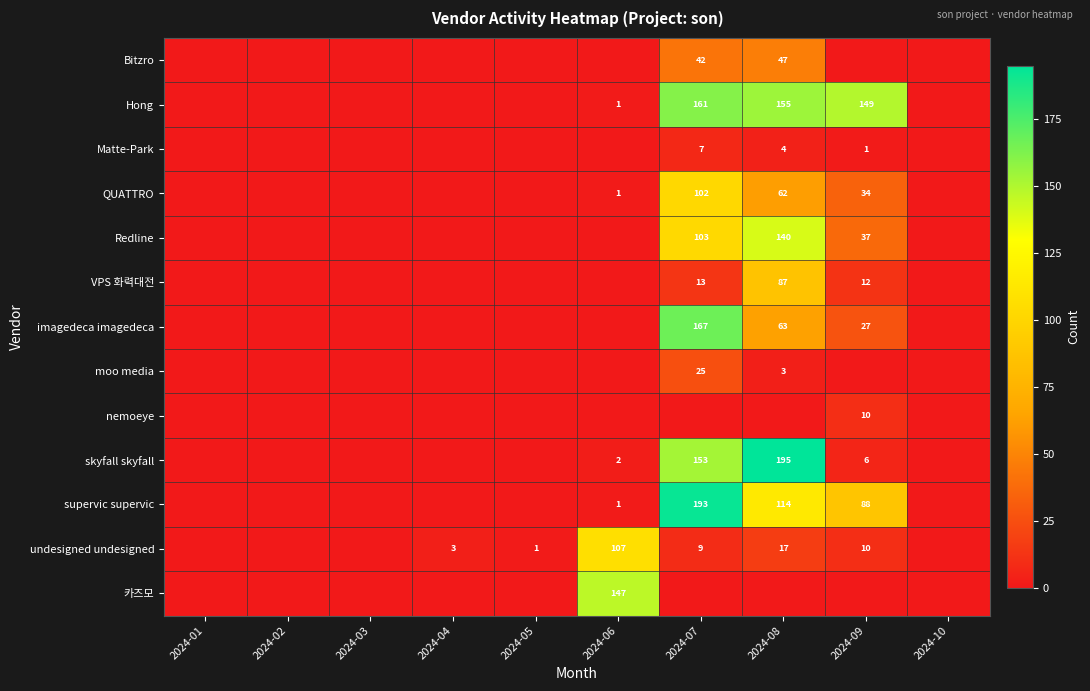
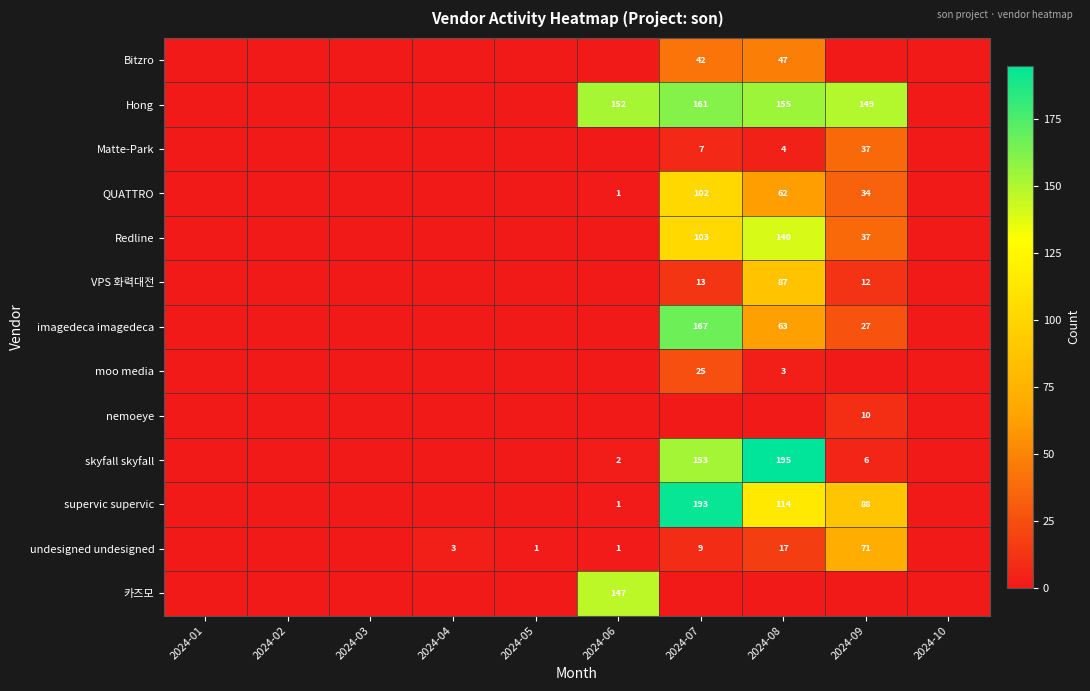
  {
    "Bitzro": {
      "2024-07": 42,
      "2024-08": 47
    },
    "Hong": {
-     "2024-06": 1,
+     "2024-06": 152,
      "2024-07": 161,
      "2024-08": 155,
      "2024-09": 149
    },
    "Matte-Park": {
      "2024-07": 7,
      "2024-08": 4,
-     "2024-09": 1
+     "2024-09": 37
    },
    "QUATTRO": {
      "2024-06": 1,
      "2024-07": 102,
      "2024-08": 62,
      "2024-09": 34
    },
    "Redline": {
      "2024-07": 103,
      "2024-08": 140,
      "2024-09": 37
    },
    "VPS 화력대전": {
      "2024-07": 13,
      "2024-08": 87,
      "2024-09": 12
    },
    "imagedeca imagedeca": {
      "2024-07": 167,
      "2024-08": 63,
      "2024-09": 27
    },
    "moo media": {
      "2024-07": 25,
      "2024-08": 3
    },
    "nemoeye": {
      "2024-09": 10
    },
    "skyfall skyfall": {
      "2024-06": 2,
      "2024-07": 153,
      "2024-08": 195,
      "2024-09": 6
    },
    "supervic supervic": {
      "2024-06": 1,
      "2024-07": 193,
      "2024-08": 114,
      "2024-09": 88
    },
    "undesigned undesigned": {
      "2024-04": 3,
      "2024-05": 1,
-     "2024-06": 107,
+     "2024-06": 1,
      "2024-07": 9,
      "2024-08": 17,
-     "2024-09": 10
+     "2024-09": 71
    },
    "카즈모": {
      "2024-06": 147
    }
  }
